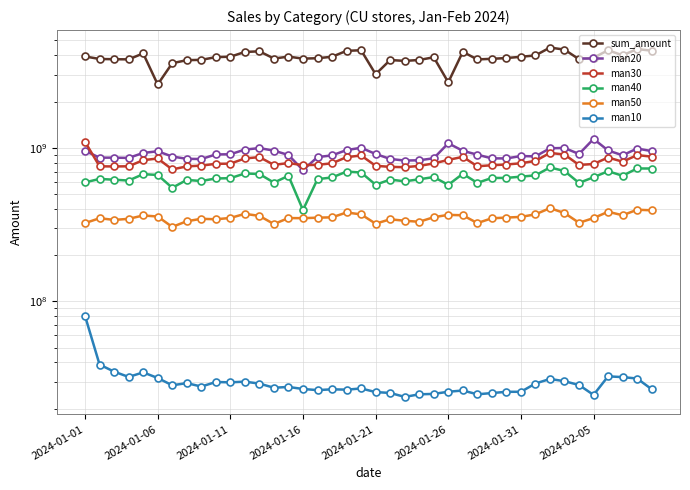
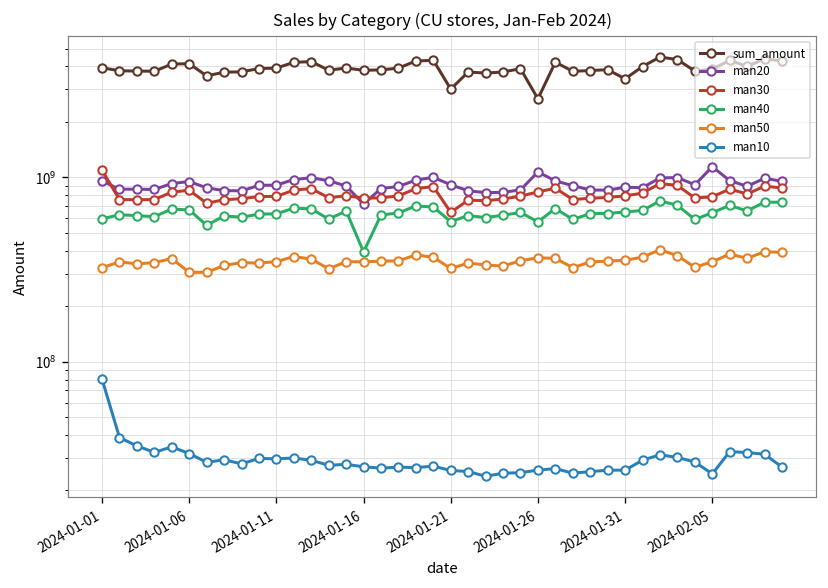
  {
    "sum_amount": {
      "2024-01-01": 3900000000,
-     "2024-01-06": 2600000000,
+     "2024-01-06": 4100000000,
      "2024-01-11": 3900000000,
      "2024-01-16": 3800000000,
      "2024-01-21": 3000000000,
      "2024-01-26": 2700000000,
-     "2024-01-31": 3900000000
+     "2024-01-31": 3400000000
    },
    "man20": {
      "2024-01-01": 1000000000,
      "2024-01-06": 900000000,
      "2024-01-11": 900000000,
      "2024-01-16": 700000000,
      "2024-01-21": 900000000,
      "2024-01-26": 1100000000,
      "2024-01-31": 900000000,
      "2024-02-05": 1100000000
    },
    "man30": {
      "2024-01-01": 1100000000,
      "2024-01-06": 900000000,
      "2024-01-11": 800000000,
      "2024-01-16": 800000000,
-     "2024-01-21": 800000000,
+     "2024-01-21": 650000000,
      "2024-01-26": 800000000,
      "2024-01-31": 800000000,
      "2024-02-05": 800000000
    },
    "man40": {
      "2024-01-01": 600000000,
      "2024-01-06": 670000000,
      "2024-01-11": 630000000,
      "2024-01-16": 390000000,
      "2024-01-21": 580000000,
      "2024-01-26": 570000000,
      "2024-01-31": 650000000,
      "2024-02-05": 640000000
    },
    "man50": {
      "2024-01-01": 320000000,
-     "2024-01-06": 360000000,
+     "2024-01-06": 310000000,
      "2024-01-11": 350000000,
      "2024-01-16": 350000000,
      "2024-01-21": 320000000,
      "2024-01-26": 370000000,
      "2024-01-31": 350000000,
      "2024-02-05": 350000000
    },
    "man10": {
      "2024-01-01": 80000000,
      "2024-01-06": 32000000,
      "2024-01-11": 30000000,
      "2024-01-16": 27000000,
      "2024-01-21": 26000000,
      "2024-01-26": 26000000,
      "2024-01-31": 26000000,
      "2024-02-05": 25000000
    }
  }
